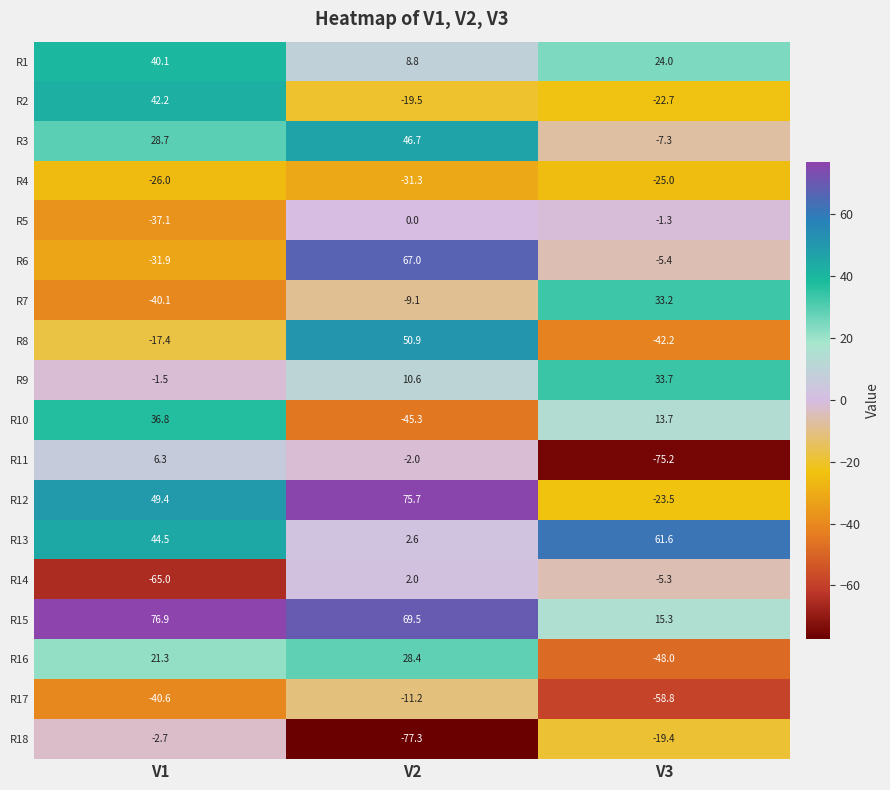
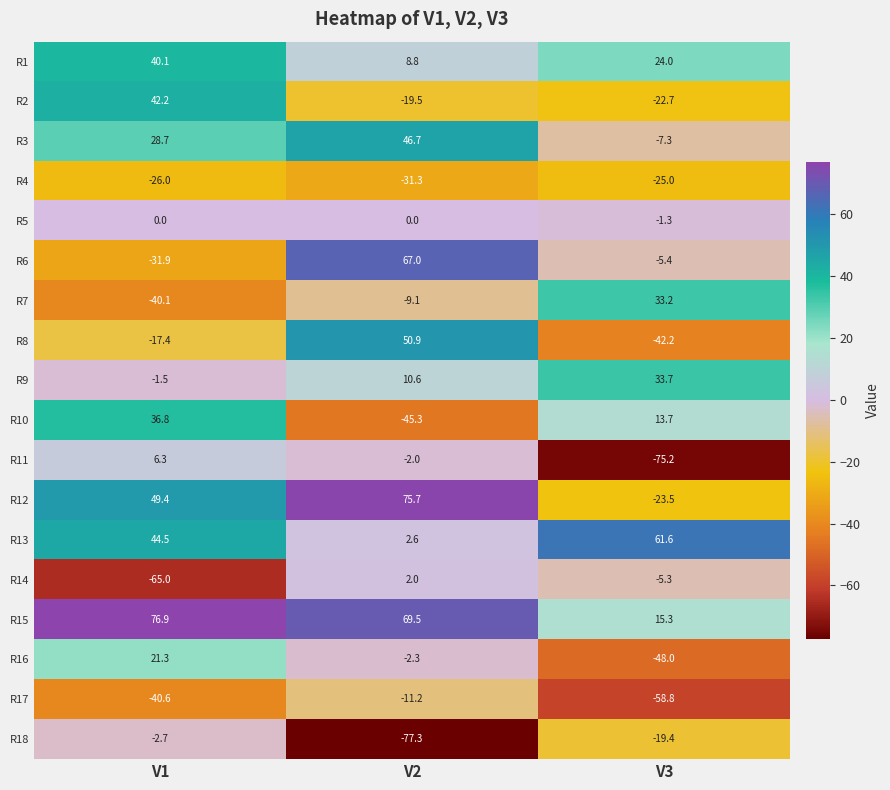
  {
    "R1": {
      "V1": 40.1,
      "V2": 8.8,
      "V3": 24.0
    },
    "R2": {
      "V1": 42.2,
      "V2": -19.5,
      "V3": -22.7
    },
    "R3": {
      "V1": 28.7,
      "V2": 46.7,
      "V3": -7.3
    },
    "R4": {
      "V1": -26.0,
      "V2": -31.3,
      "V3": -25.0
    },
    "R5": {
-     "V1": -37.1,
+     "V1": 0.0,
      "V2": 0.0,
      "V3": -1.3
    },
    "R6": {
      "V1": -31.9,
      "V2": 67.0,
      "V3": -5.4
    },
    "R7": {
      "V1": -40.1,
      "V2": -9.1,
      "V3": 33.2
    },
    "R8": {
      "V1": -17.4,
      "V2": 50.9,
      "V3": -42.2
    },
    "R9": {
      "V1": -1.5,
      "V2": 10.6,
      "V3": 33.7
    },
    "R10": {
      "V1": 36.8,
      "V2": -45.3,
      "V3": 13.7
    },
    "R11": {
      "V1": 6.3,
      "V2": -2.0,
      "V3": -75.2
    },
    "R12": {
      "V1": 49.4,
      "V2": 75.7,
      "V3": -23.5
    },
    "R13": {
      "V1": 44.5,
      "V2": 2.6,
      "V3": 61.6
    },
    "R14": {
      "V1": -65.0,
      "V2": 2.0,
      "V3": -5.3
    },
    "R15": {
      "V1": 76.9,
      "V2": 69.5,
      "V3": 15.3
    },
    "R16": {
      "V1": 21.3,
-     "V2": 28.4,
+     "V2": -2.3,
      "V3": -48.0
    },
    "R17": {
      "V1": -40.6,
      "V2": -11.2,
      "V3": -58.8
    },
    "R18": {
      "V1": -2.7,
      "V2": -77.3,
      "V3": -19.4
    }
  }
